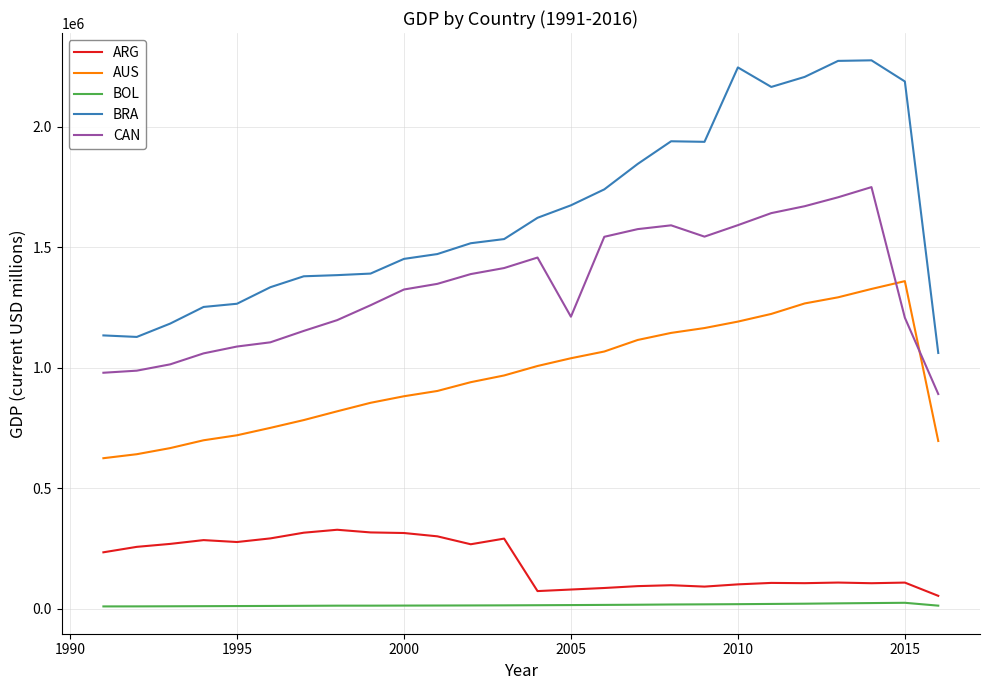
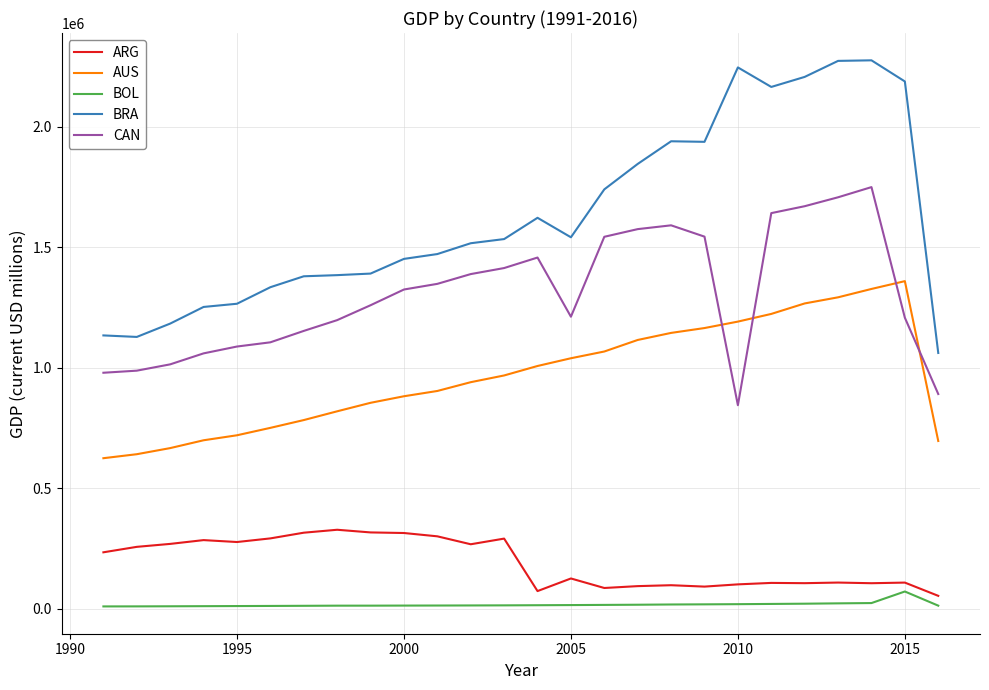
  {
    "ARG": {
      "1995": 280000,
      "2000": 310000,
-     "2005": 80000,
+     "2005": 130000,
      "2010": 100000,
      "2015": 110000
    },
    "AUS": {
      "1995": 720000,
      "2000": 880000,
      "2005": 1040000,
      "2010": 1190000,
      "2015": 1360000
    },
    "BOL": {
      "1995": 10000,
      "2000": 10000,
      "2005": 10000,
      "2010": 20000,
-     "2015": 20000
+     "2015": 70000
    },
    "BRA": {
      "1995": 1270000,
      "2000": 1450000,
-     "2005": 1670000,
+     "2005": 1540000,
      "2010": 2250000,
      "2015": 2190000
    },
    "CAN": {
      "1995": 1090000,
      "2000": 1320000,
      "2005": 1210000,
-     "2010": 1590000,
+     "2010": 840000,
      "2015": 1210000
    }
  }
